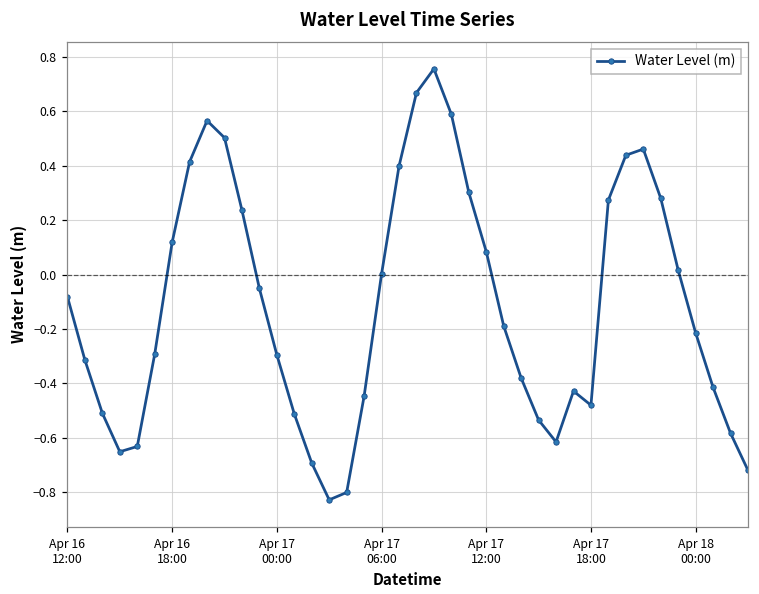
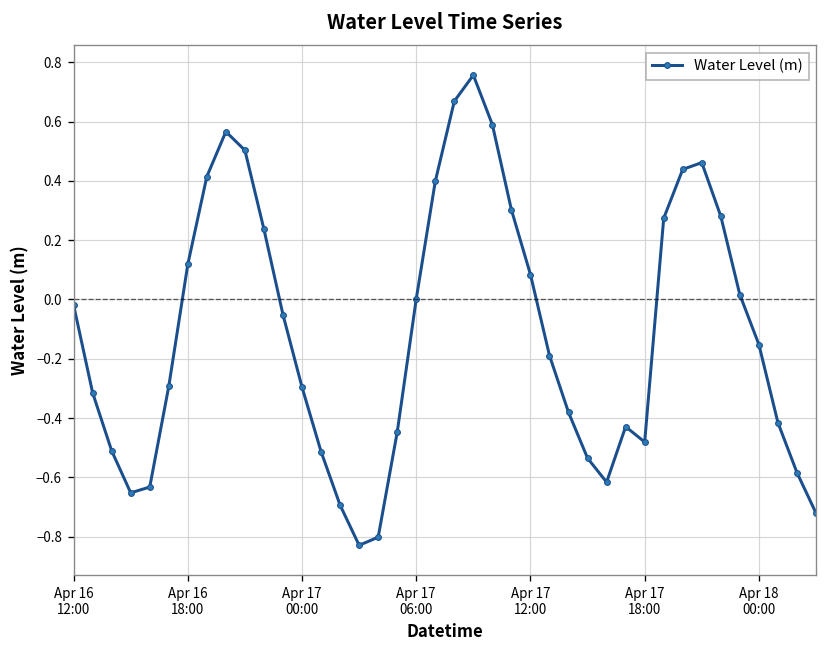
  {
-   "Apr 16 12:00": -0.08,
+   "Apr 16 12:00": -0.02,
    "Apr 16 18:00": 0.12,
    "Apr 17 00:00": -0.30,
    "Apr 17 06:00": 0.00,
    "Apr 17 12:00": 0.08,
    "Apr 17 18:00": -0.48,
-   "Apr 18 00:00": -0.21
+   "Apr 18 00:00": -0.15
  }
